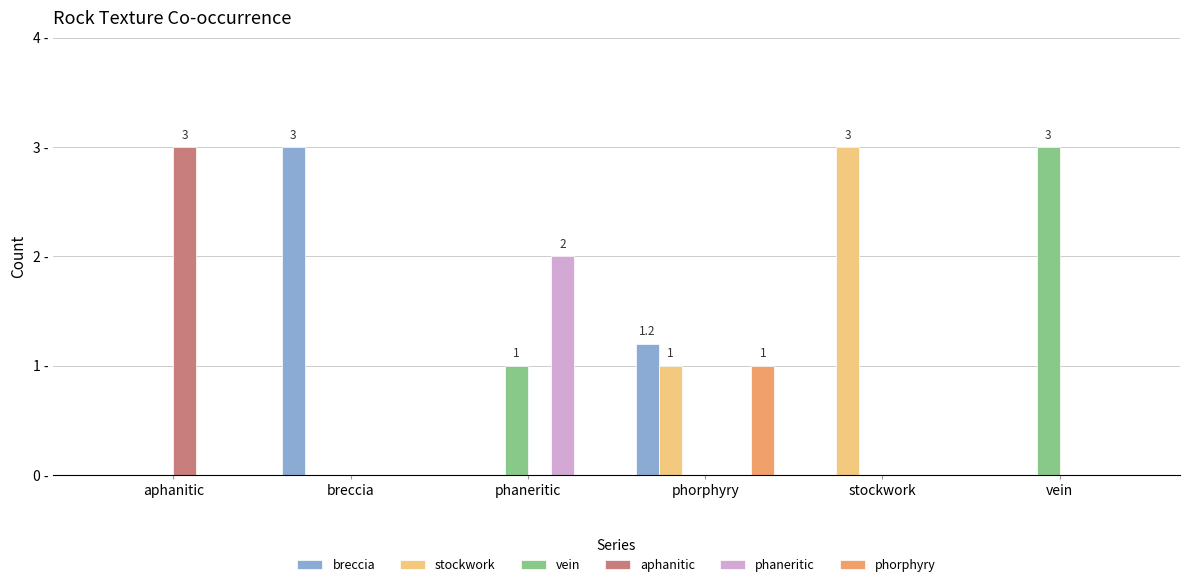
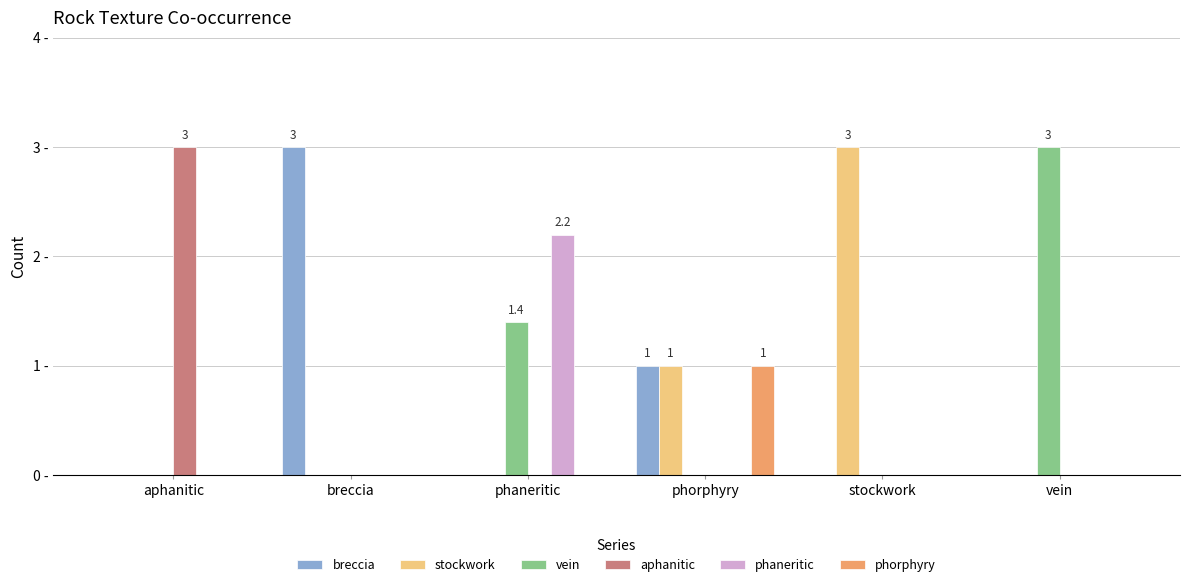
  {
    "breccia": {
      "breccia": 3,
-     "phorphyry": 1.2
+     "phorphyry": 1
    },
    "vein": {
-     "phaneritic": 1,
+     "phaneritic": 1.4,
      "vein": 3
    },
    "phaneritic": {
-     "phaneritic": 2
+     "phaneritic": 2.2
    }
  }
